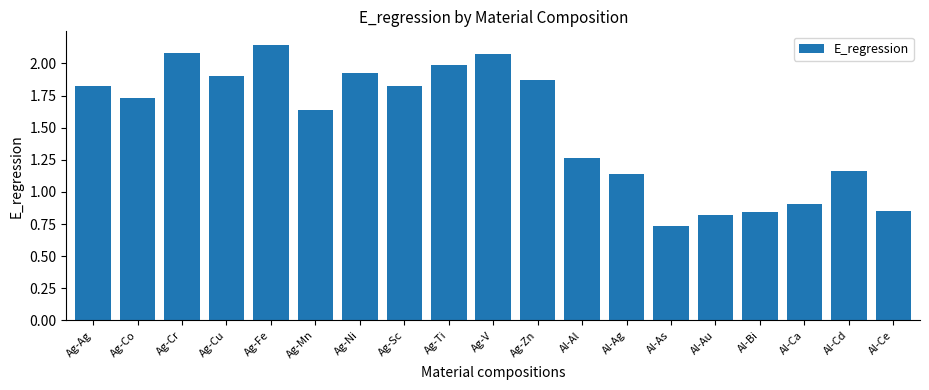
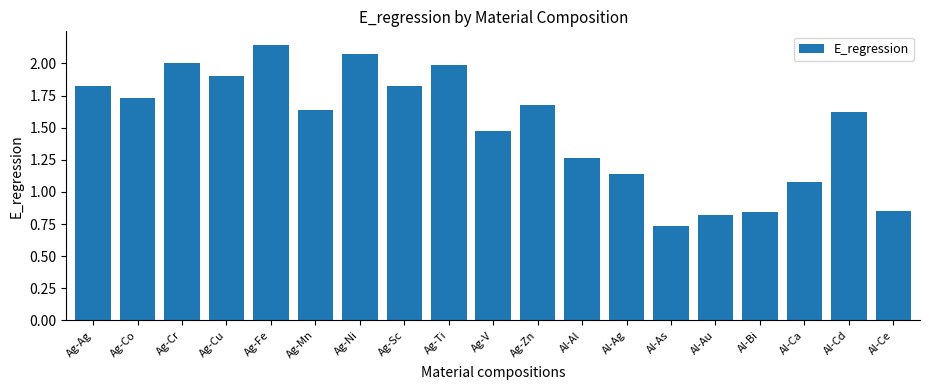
  {
    "Ag-Ag": 1.82,
    "Ag-Co": 1.73,
-   "Ag-Cr": 2.08,
+   "Ag-Cr": 2.01,
    "Ag-Cu": 1.91,
    "Ag-Fe": 2.14,
    "Ag-Mn": 1.64,
-   "Ag-Ni": 1.92,
+   "Ag-Ni": 2.08,
    "Ag-Sc": 1.82,
    "Ag-Ti": 1.99,
-   "Ag-V": 2.07,
-   "Ag-Zn": 1.87,
+   "Ag-V": 1.47,
+   "Ag-Zn": 1.68,
    "Al-Al": 1.27,
    "Al-Ag": 1.14,
    "Al-As": 0.73,
    "Al-Au": 0.82,
    "Al-Bi": 0.84,
-   "Al-Ca": 0.91,
-   "Al-Cd": 1.16,
+   "Al-Ca": 1.07,
+   "Al-Cd": 1.62,
    "Al-Ce": 0.85
  }
